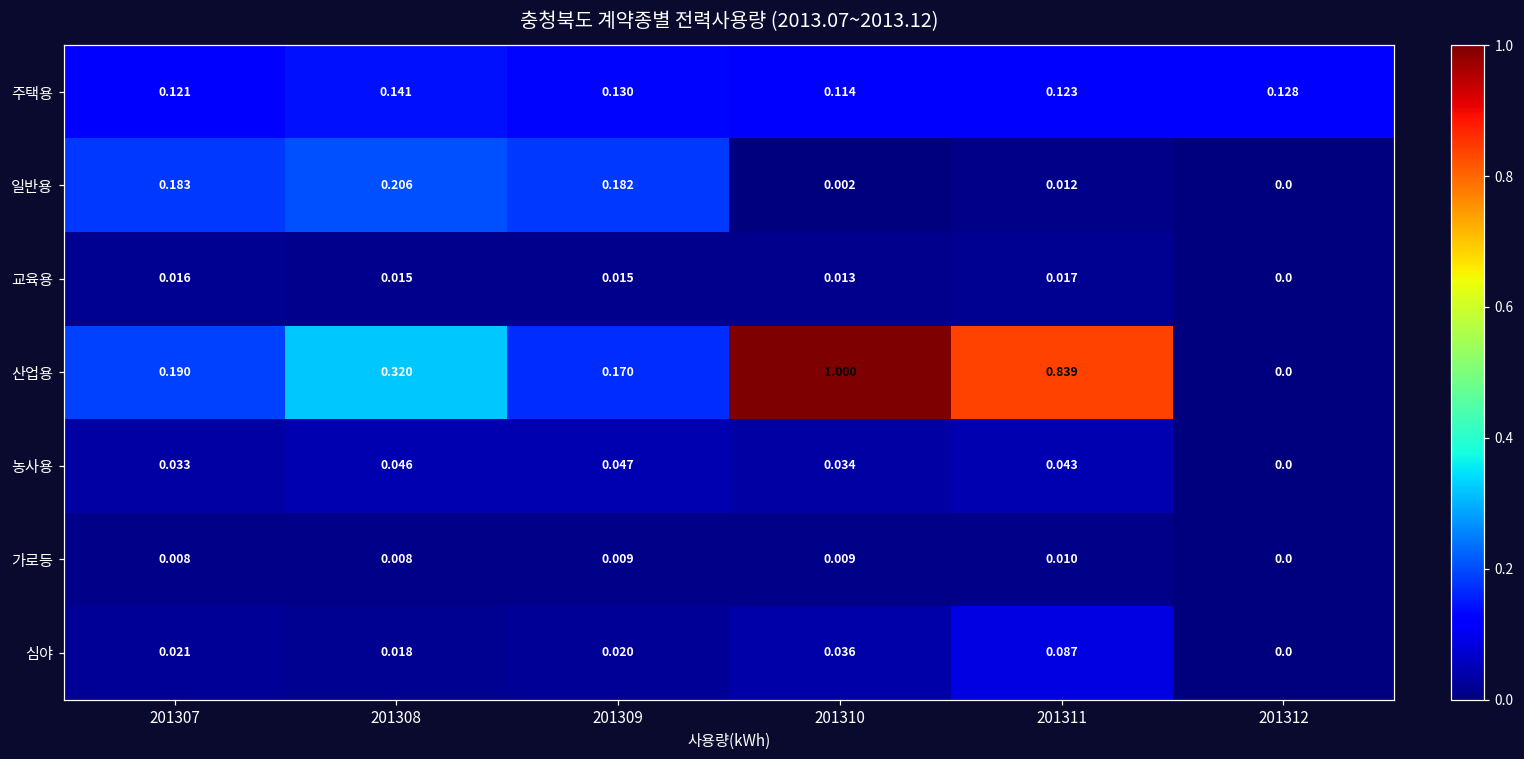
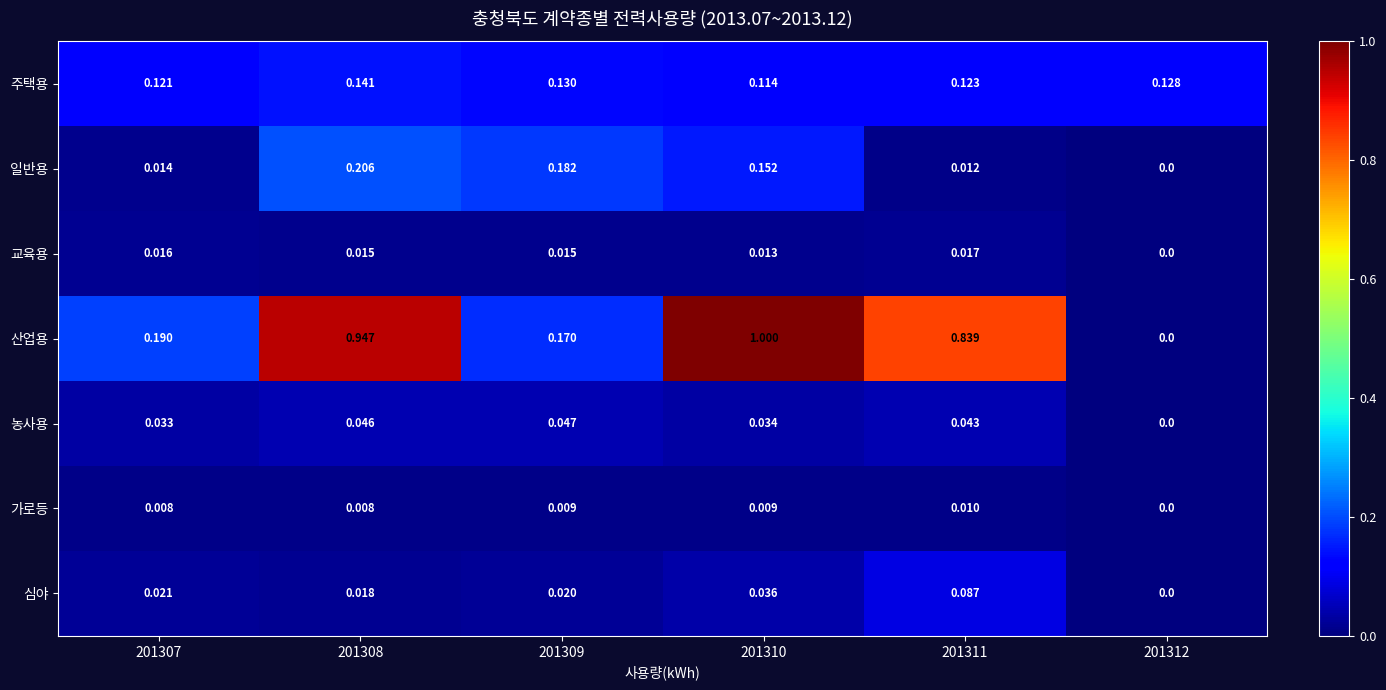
  {
    "주택용": {
      "201307": 0.121,
      "201308": 0.141,
      "201309": 0.130,
      "201310": 0.114,
      "201311": 0.123,
      "201312": 0.128
    },
    "일반용": {
-     "201307": 0.183,
+     "201307": 0.014,
      "201308": 0.206,
      "201309": 0.182,
-     "201310": 0.002,
+     "201310": 0.152,
      "201311": 0.012,
      "201312": 0.0
    },
    "교육용": {
      "201307": 0.016,
      "201308": 0.015,
      "201309": 0.015,
      "201310": 0.013,
      "201311": 0.017,
      "201312": 0.0
    },
    "산업용": {
      "201307": 0.190,
-     "201308": 0.320,
+     "201308": 0.947,
      "201309": 0.170,
      "201310": 1.000,
      "201311": 0.839,
      "201312": 0.0
    },
    "농사용": {
      "201307": 0.033,
      "201308": 0.046,
      "201309": 0.047,
      "201310": 0.034,
      "201311": 0.043,
      "201312": 0.0
    },
    "가로등": {
      "201307": 0.008,
      "201308": 0.008,
      "201309": 0.009,
      "201310": 0.009,
      "201311": 0.010,
      "201312": 0.0
    },
    "심야": {
      "201307": 0.021,
      "201308": 0.018,
      "201309": 0.020,
      "201310": 0.036,
      "201311": 0.087,
      "201312": 0.0
    }
  }
